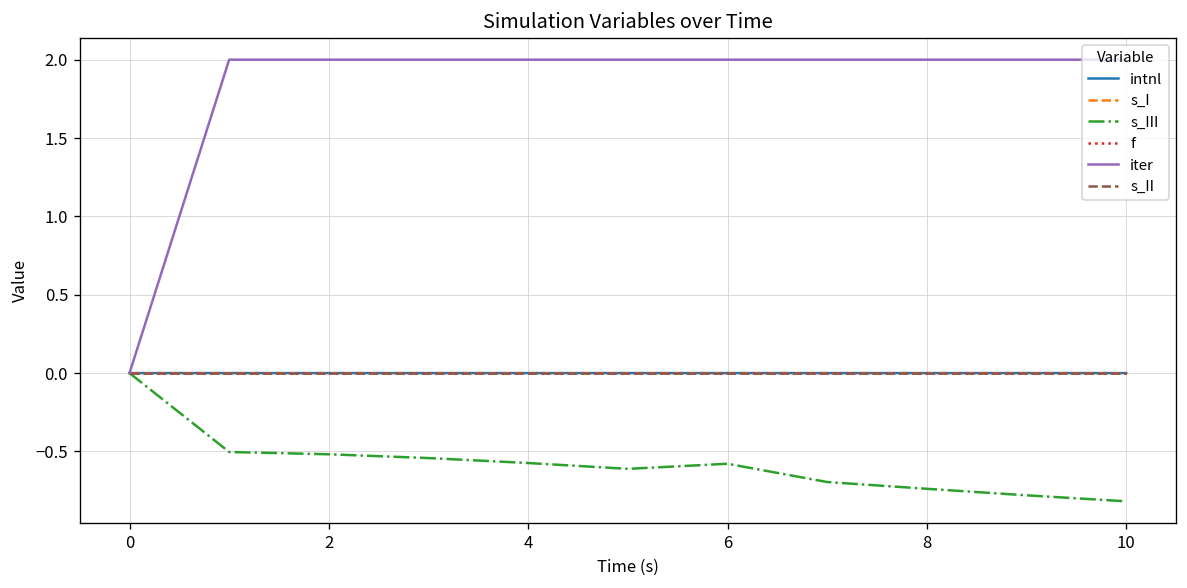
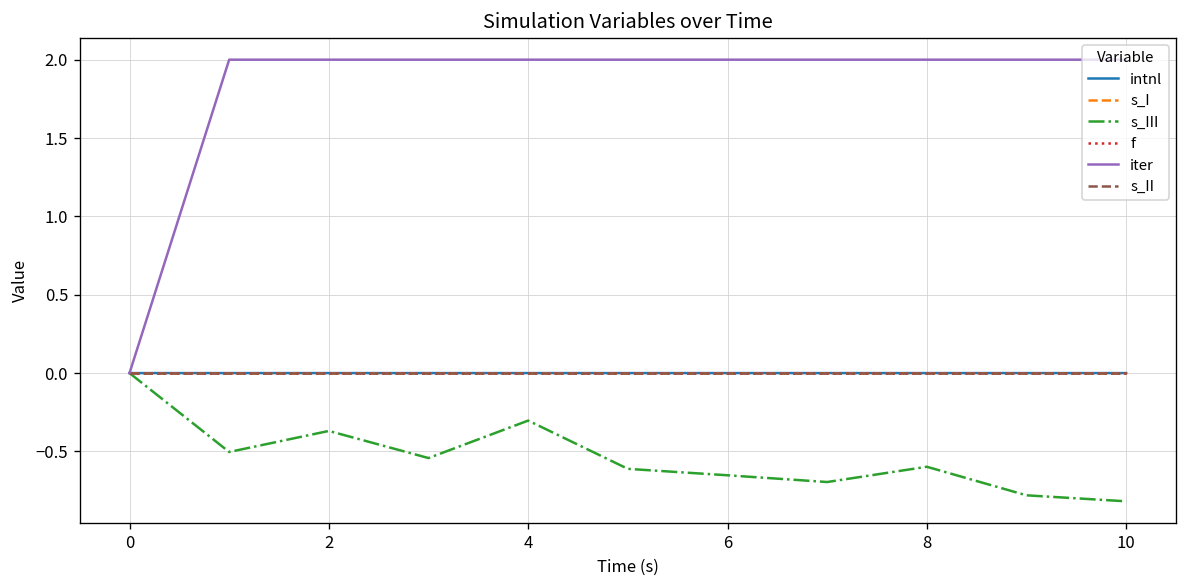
  {
    "s_II": {
      "2": 0.00,
      "4": 0.00,
      "6": 0.00,
      "8": 0.00,
      "10": 0.00
    },
    "s_III": {
-     "2": -0.52,
-     "4": -0.57,
-     "6": -0.58,
-     "8": -0.74,
+     "2": -0.37,
+     "4": -0.30,
+     "6": -0.65,
+     "8": -0.60,
      "10": -0.82
    },
    "iter": {
      "2": 2.00,
      "4": 2.00,
      "6": 2.00,
      "8": 2.00
    }
  }
